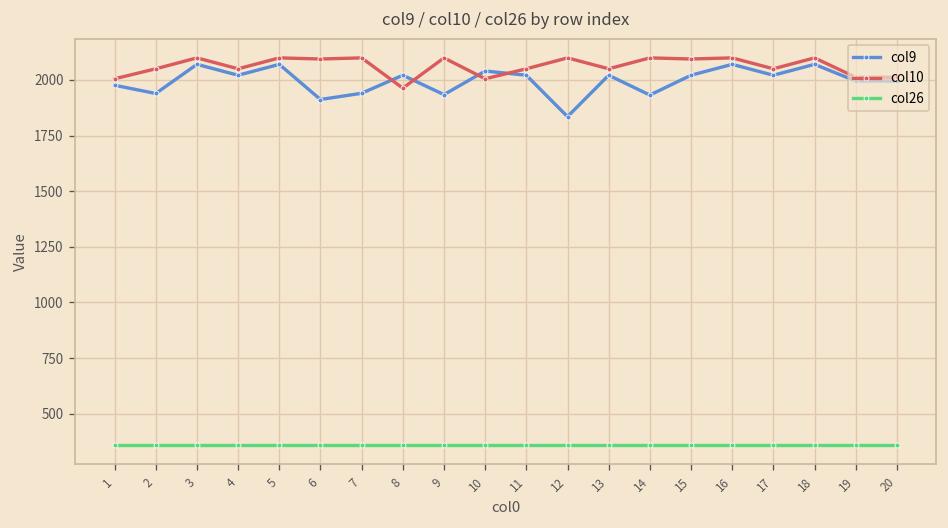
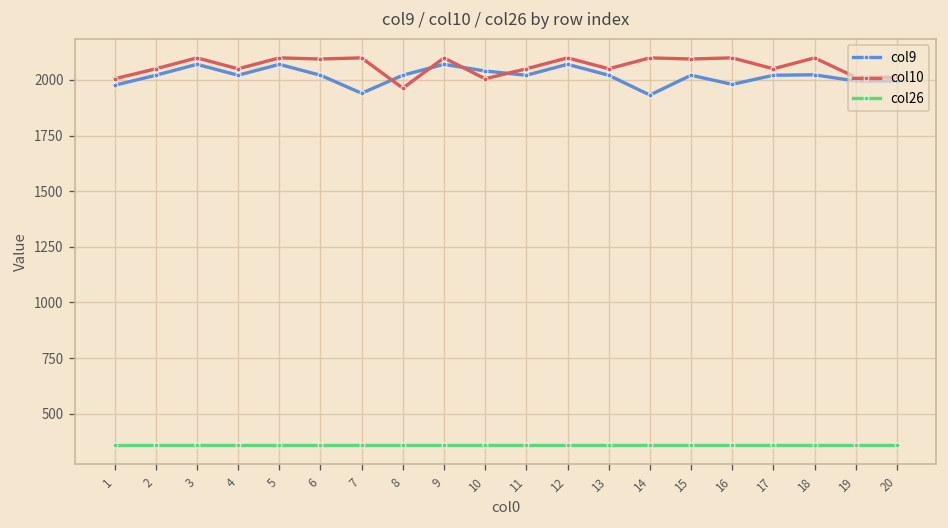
  {
    "col9": {
      "1": 1980,
-     "2": 1940,
+     "2": 2020,
      "3": 2070,
      "4": 2020,
      "5": 2070,
-     "6": 1910,
+     "6": 2020,
      "7": 1940,
      "8": 2020,
-     "9": 1930,
+     "9": 2070,
      "10": 2040,
      "11": 2020,
-     "12": 1840,
+     "12": 2070,
      "13": 2020,
      "14": 1930,
      "15": 2020,
-     "16": 2070,
+     "16": 1980,
      "17": 2020,
-     "18": 2070
+     "18": 2020
    },
    "col10": {
      "1": 2010,
      "2": 2050,
      "3": 2100,
      "4": 2050,
      "5": 2100,
      "6": 2090,
      "7": 2100,
      "8": 1960,
      "9": 2100,
      "10": 2010,
      "11": 2050,
      "12": 2100,
      "13": 2050,
      "14": 2100,
      "15": 2090,
      "16": 2100,
      "17": 2050,
      "18": 2100
    },
    "col26": {
      "1": 360,
      "2": 360,
      "3": 360,
      "4": 360,
      "5": 360,
      "6": 360,
      "7": 360,
      "8": 360,
      "9": 360,
      "10": 360,
      "11": 360,
      "12": 360,
      "13": 360,
      "14": 360,
      "15": 360,
      "16": 360,
      "17": 360,
      "18": 360,
      "19": 360,
      "20": 360
    }
  }
